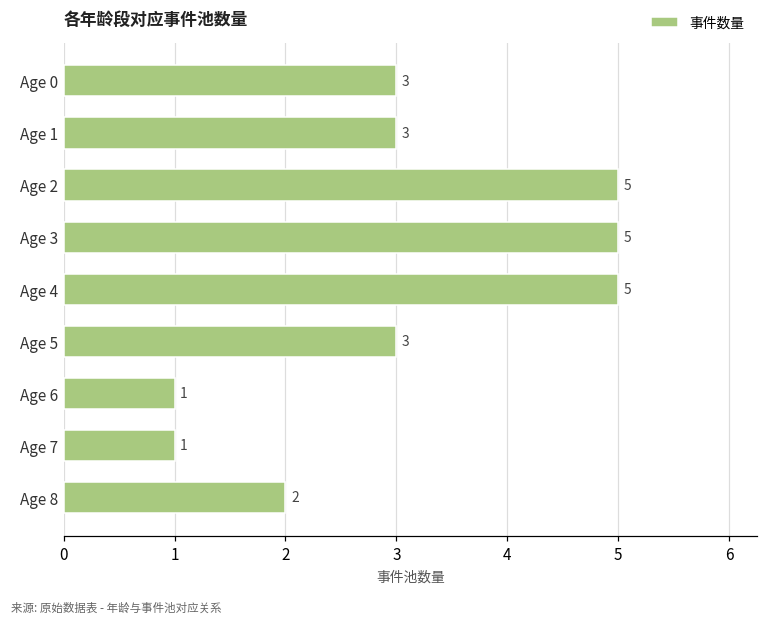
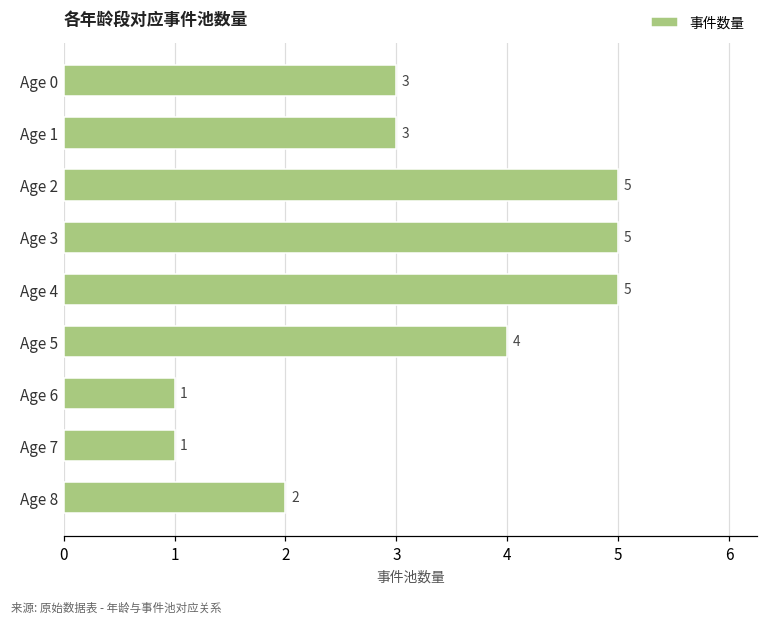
  {
    "Age 0": 3,
    "Age 1": 3,
    "Age 2": 5,
    "Age 3": 5,
    "Age 4": 5,
-   "Age 5": 3,
+   "Age 5": 4,
    "Age 6": 1,
    "Age 7": 1,
    "Age 8": 2
  }
